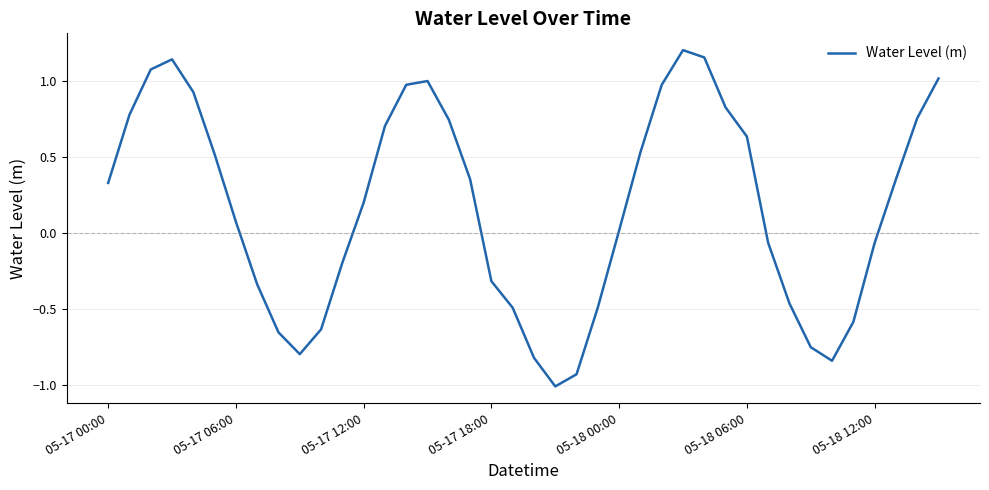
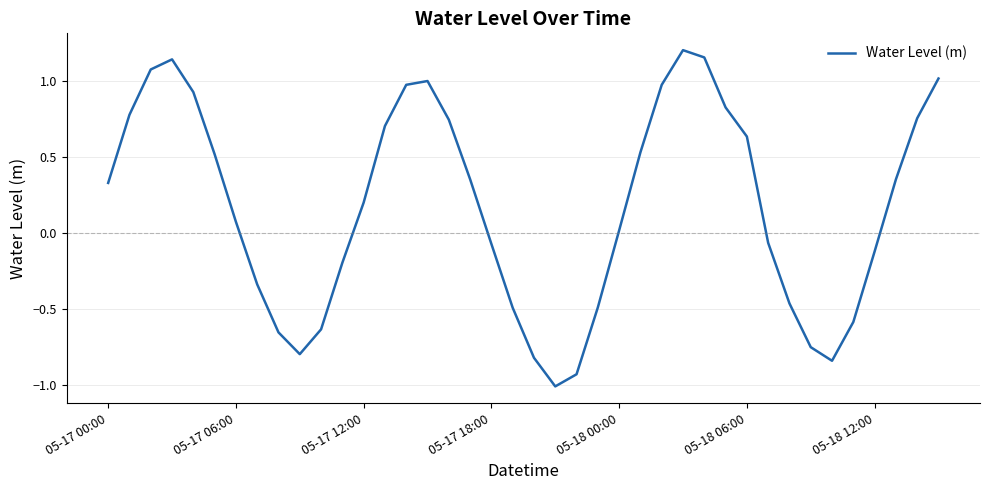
  {
    "05-17 00:00": 0.33,
    "05-17 06:00": 0.08,
    "05-17 12:00": 0.20,
-   "05-17 18:00": -0.31,
+   "05-17 18:00": -0.07,
    "05-18 00:00": 0.02,
    "05-18 06:00": 0.64,
-   "05-18 12:00": -0.06
+   "05-18 12:00": -0.12
  }
